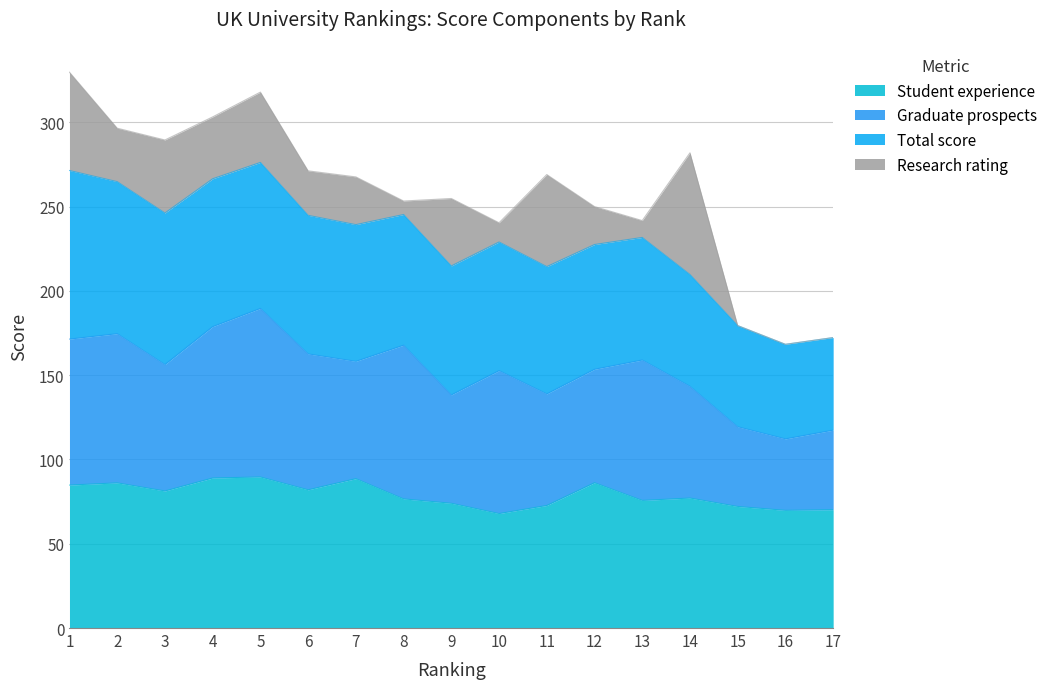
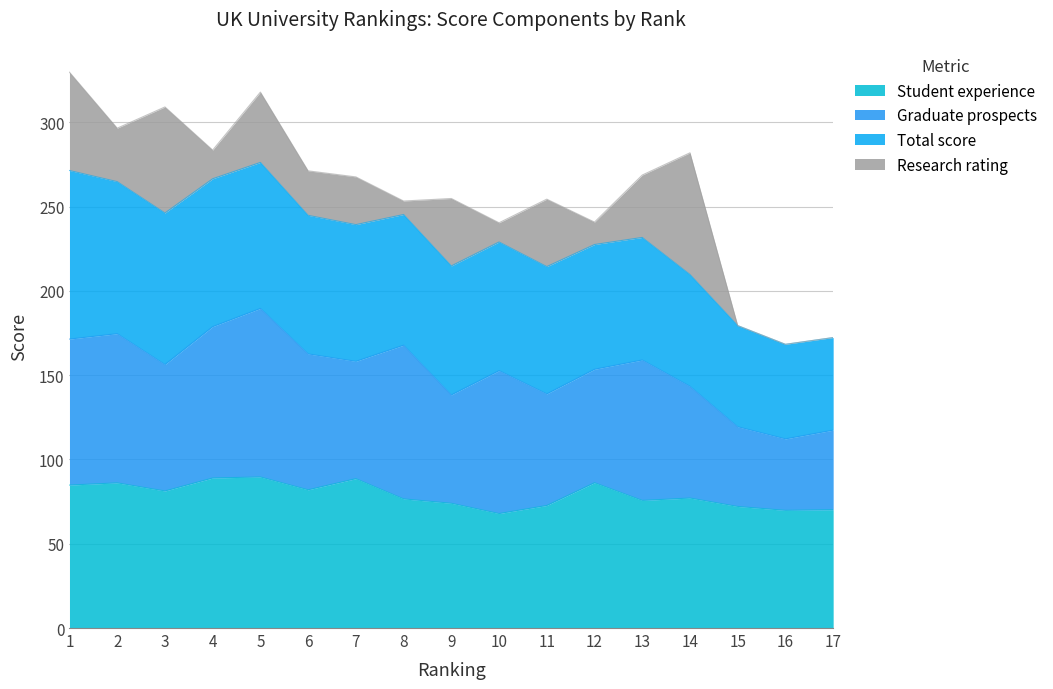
  {
    "Research rating": {
      "1": 58,
      "2": 32,
-     "3": 43,
-     "4": 37,
+     "3": 63,
+     "4": 17,
      "5": 42,
      "6": 26,
      "7": 28,
      "8": 8,
      "9": 40,
      "10": 11,
-     "11": 55,
-     "12": 23,
-     "13": 10,
+     "11": 40,
+     "12": 13,
+     "13": 37,
      "14": 72
    }
  }
